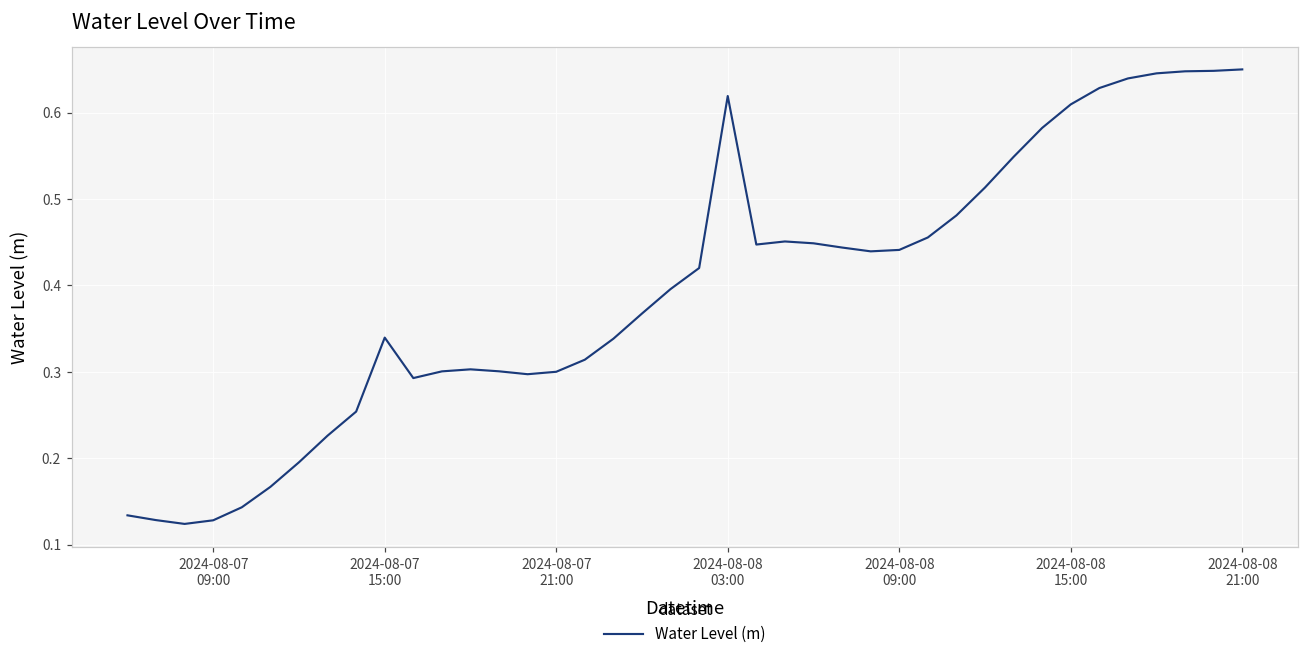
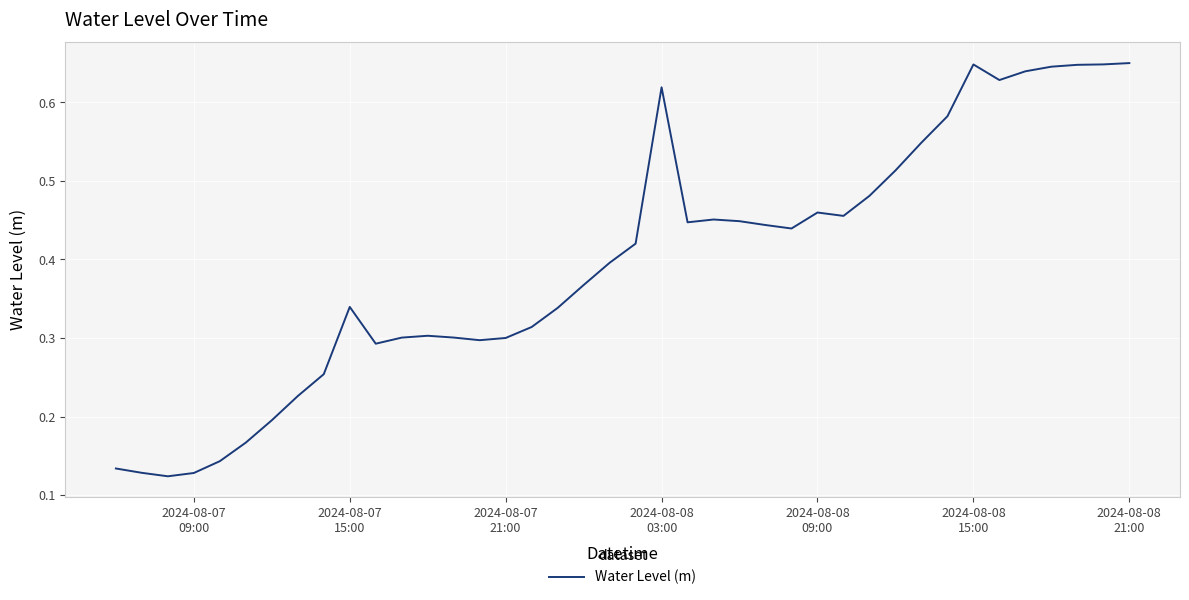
  {
    "2024-08-07 09:00": 0.13,
    "2024-08-07 15:00": 0.34,
    "2024-08-07 21:00": 0.30,
    "2024-08-08 03:00": 0.62,
-   "2024-08-08 09:00": 0.44,
-   "2024-08-08 15:00": 0.61,
+   "2024-08-08 09:00": 0.46,
+   "2024-08-08 15:00": 0.65,
    "2024-08-08 21:00": 0.65
  }
